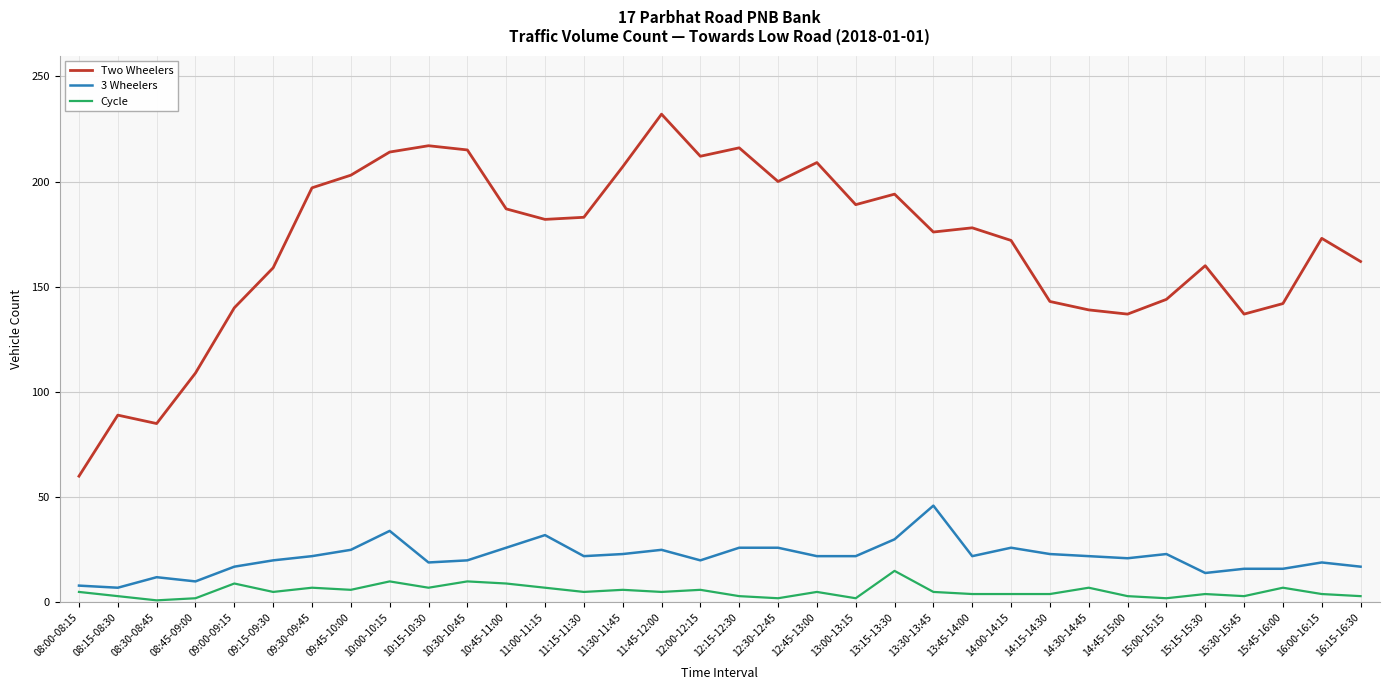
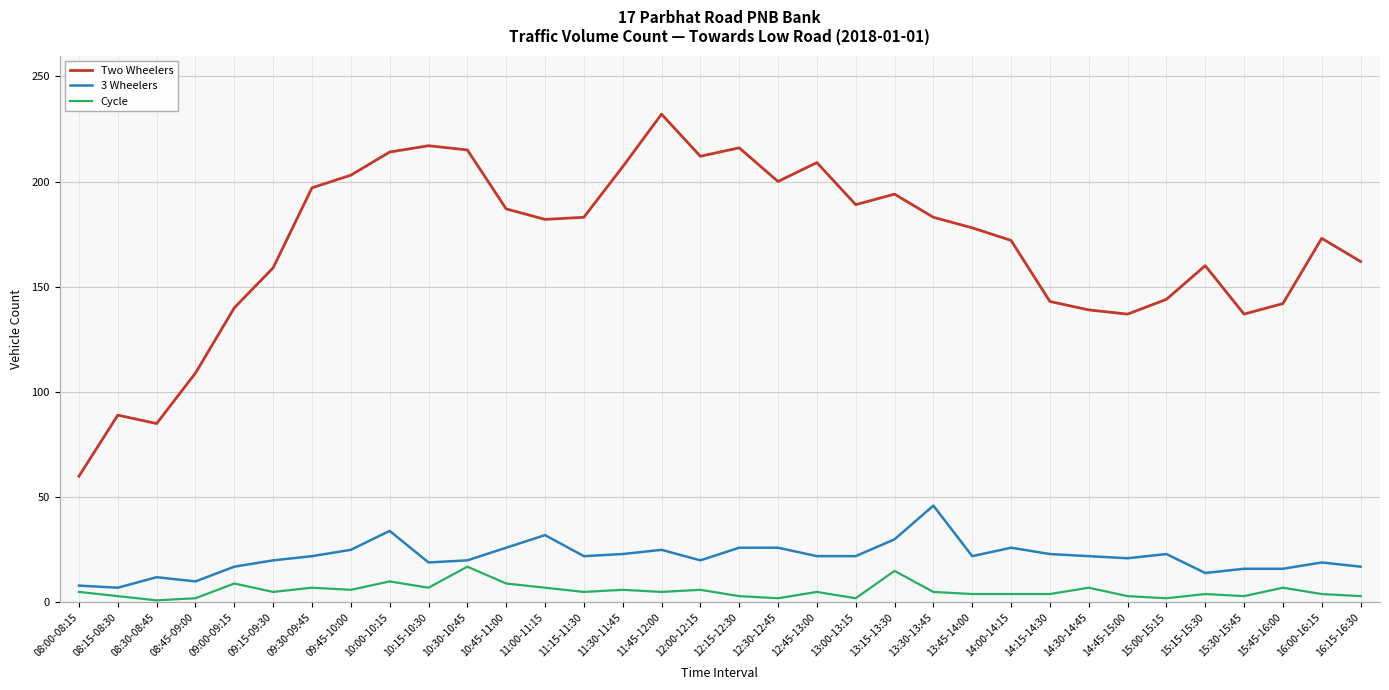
  {
    "Two Wheelers": {
      "08:00-08:15": 60,
      "08:15-08:30": 89,
      "08:30-08:45": 85,
      "08:45-09:00": 109,
      "09:00-09:15": 140,
      "09:15-09:30": 159,
      "09:30-09:45": 197,
      "09:45-10:00": 203,
      "10:00-10:15": 214,
      "10:15-10:30": 217,
      "10:30-10:45": 215,
      "10:45-11:00": 187,
      "11:00-11:15": 182,
      "11:15-11:30": 183,
      "11:30-11:45": 207,
      "11:45-12:00": 232,
      "12:00-12:15": 212,
      "12:15-12:30": 216,
      "12:30-12:45": 200,
      "12:45-13:00": 209,
      "13:00-13:15": 189,
      "13:15-13:30": 194,
-     "13:30-13:45": 176,
+     "13:30-13:45": 183,
      "13:45-14:00": 178,
      "14:00-14:15": 172,
      "14:15-14:30": 143,
      "14:30-14:45": 139,
      "14:45-15:00": 137,
      "15:00-15:15": 144,
      "15:15-15:30": 160,
      "15:30-15:45": 137,
      "15:45-16:00": 142,
      "16:00-16:15": 173,
      "16:15-16:30": 162
    },
    "3 Wheelers": {
      "08:00-08:15": 8,
      "08:15-08:30": 7,
      "08:30-08:45": 12,
      "08:45-09:00": 10,
      "09:00-09:15": 17,
      "09:15-09:30": 20,
      "09:30-09:45": 22,
      "09:45-10:00": 25,
      "10:00-10:15": 34,
      "10:15-10:30": 19,
      "10:30-10:45": 20,
      "10:45-11:00": 26,
      "11:00-11:15": 32,
      "11:15-11:30": 22,
      "11:30-11:45": 23,
      "11:45-12:00": 25,
      "12:00-12:15": 20,
      "12:15-12:30": 26,
      "12:30-12:45": 26,
      "12:45-13:00": 22,
      "13:00-13:15": 22,
      "13:15-13:30": 30,
      "13:30-13:45": 46,
      "13:45-14:00": 22,
      "14:00-14:15": 26,
      "14:15-14:30": 23,
      "14:30-14:45": 22,
      "14:45-15:00": 21,
      "15:00-15:15": 23,
      "15:15-15:30": 14,
      "15:30-15:45": 16,
      "15:45-16:00": 16,
      "16:00-16:15": 19,
      "16:15-16:30": 17
    },
    "Cycle": {
      "08:00-08:15": 5,
      "08:15-08:30": 3,
      "08:30-08:45": 1,
      "08:45-09:00": 2,
      "09:00-09:15": 9,
      "09:15-09:30": 5,
      "09:30-09:45": 7,
      "09:45-10:00": 6,
      "10:00-10:15": 10,
      "10:15-10:30": 7,
-     "10:30-10:45": 10,
+     "10:30-10:45": 17,
      "10:45-11:00": 9,
      "11:00-11:15": 7,
      "11:15-11:30": 5,
      "11:30-11:45": 6,
      "11:45-12:00": 5,
      "12:00-12:15": 6,
      "12:15-12:30": 3,
      "12:30-12:45": 2,
      "12:45-13:00": 5,
      "13:00-13:15": 2,
      "13:15-13:30": 15,
      "13:30-13:45": 5,
      "13:45-14:00": 4,
      "14:00-14:15": 4,
      "14:15-14:30": 4,
      "14:30-14:45": 7,
      "14:45-15:00": 3,
      "15:00-15:15": 2,
      "15:15-15:30": 4,
      "15:30-15:45": 3,
      "15:45-16:00": 7,
      "16:00-16:15": 4,
      "16:15-16:30": 3
    }
  }
